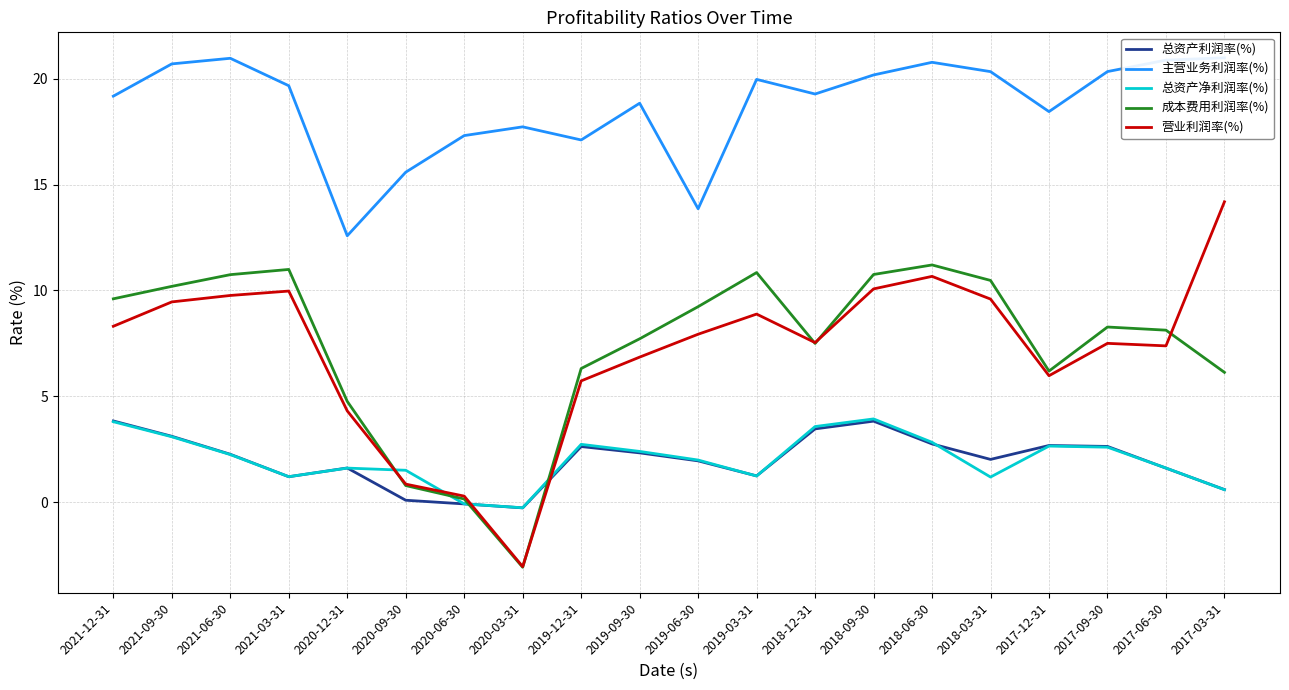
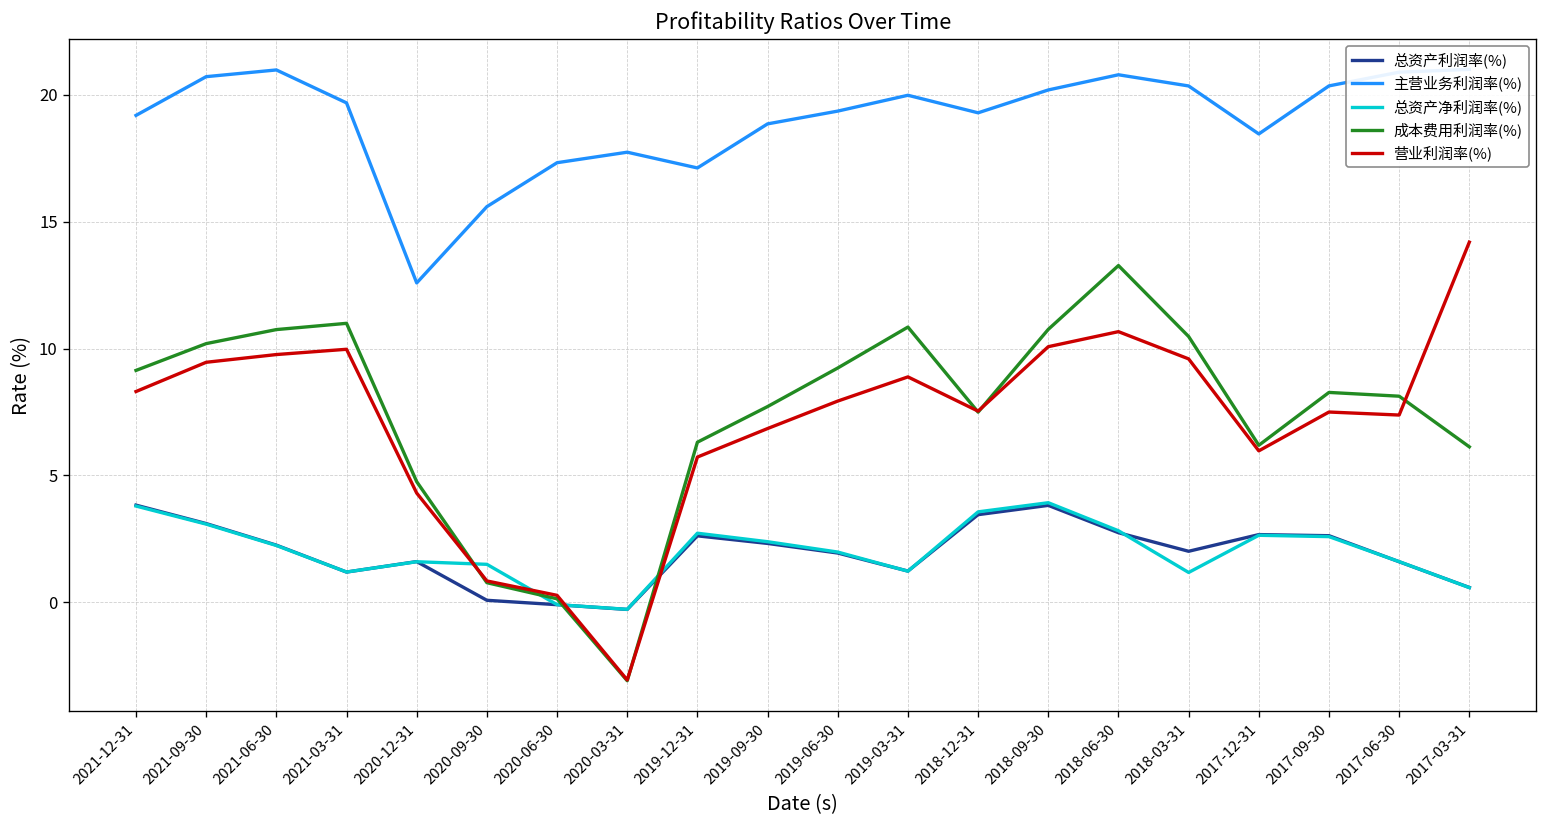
  {
    "总资产利润率(%)": {
      "2020-09-30": 0.1,
      "2018-03-31": 2.0
    },
    "主营业务利润率(%)": {
      "2021-12-31": 19.2,
      "2021-09-30": 20.7,
      "2021-06-30": 21.0,
      "2021-03-31": 19.7,
      "2020-12-31": 12.6,
      "2020-09-30": 15.6,
      "2020-06-30": 17.3,
      "2020-03-31": 17.7,
      "2019-12-31": 17.1,
      "2019-09-30": 18.8,
-     "2019-06-30": 13.9,
+     "2019-06-30": 19.3,
      "2019-03-31": 20.0,
      "2018-12-31": 19.3,
      "2018-09-30": 20.2,
      "2018-06-30": 20.8,
      "2018-03-31": 20.3,
      "2017-12-31": 18.4,
      "2017-09-30": 20.3
    },
    "总资产净利润率(%)": {
      "2020-09-30": 1.5,
      "2018-03-31": 1.2
    },
    "成本费用利润率(%)": {
-     "2021-12-31": 9.6,
+     "2021-12-31": 9.1,
      "2021-09-30": 10.2,
      "2021-06-30": 10.7,
      "2021-03-31": 11.0,
      "2020-12-31": 4.8,
      "2020-06-30": 0.1,
      "2019-12-31": 6.3,
      "2019-09-30": 7.7,
      "2019-06-30": 9.2,
      "2019-03-31": 10.8,
      "2018-09-30": 10.8,
-     "2018-06-30": 11.2,
+     "2018-06-30": 13.3,
      "2018-03-31": 10.5,
      "2017-12-31": 6.2,
      "2017-09-30": 8.3,
      "2017-06-30": 8.1,
      "2017-03-31": 6.1
    },
    "营业利润率(%)": {
      "2021-12-31": 8.3,
      "2021-09-30": 9.5,
      "2021-06-30": 9.8,
      "2021-03-31": 10.0,
      "2020-12-31": 4.3,
      "2020-06-30": 0.3,
      "2019-12-31": 5.7,
      "2019-09-30": 6.8,
      "2019-06-30": 7.9,
      "2019-03-31": 8.9,
      "2018-09-30": 10.1,
      "2018-06-30": 10.7,
      "2018-03-31": 9.6,
      "2017-12-31": 6.0,
      "2017-09-30": 7.5,
      "2017-06-30": 7.4,
      "2017-03-31": 14.2
    }
  }
